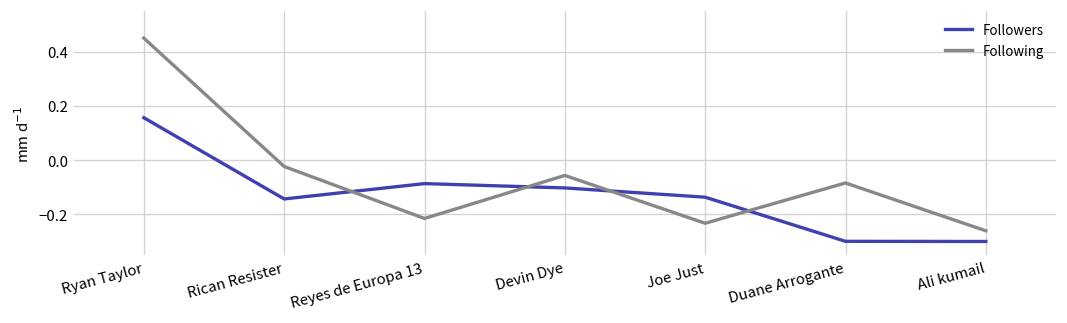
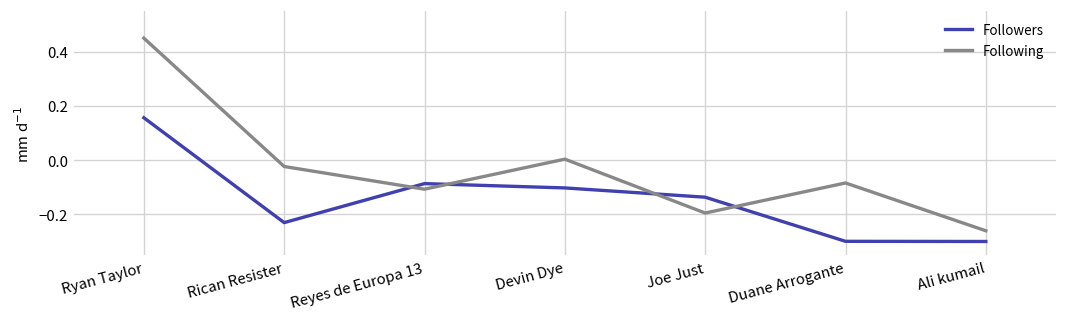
  {
    "Followers": {
      "Ryan Taylor": 0.16,
-     "Rican Resister": -0.14,
+     "Rican Resister": -0.23,
      "Reyes de Europa 13": -0.09,
      "Devin Dye": -0.10,
      "Joe Just": -0.14,
      "Duane Arrogante": -0.30,
      "Ali kumail": -0.30
    },
    "Following": {
      "Ryan Taylor": 0.45,
      "Rican Resister": -0.02,
-     "Reyes de Europa 13": -0.22,
-     "Devin Dye": -0.06,
-     "Joe Just": -0.23,
+     "Reyes de Europa 13": -0.11,
+     "Devin Dye": 0.00,
+     "Joe Just": -0.20,
      "Duane Arrogante": -0.08,
      "Ali kumail": -0.26
    }
  }
